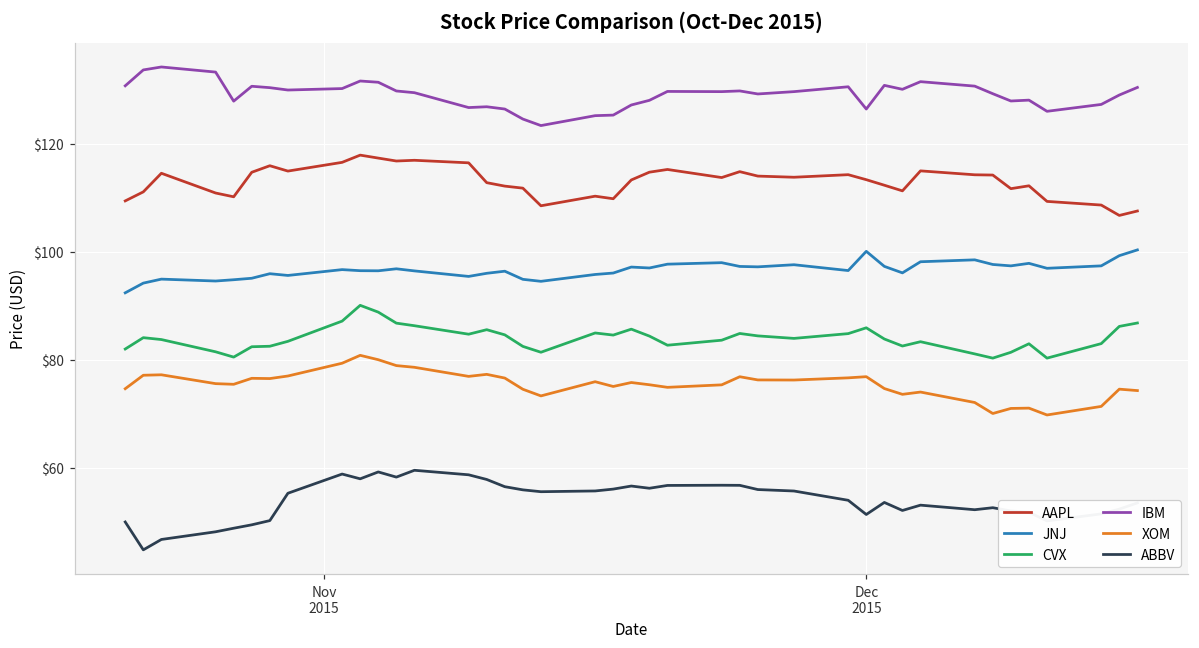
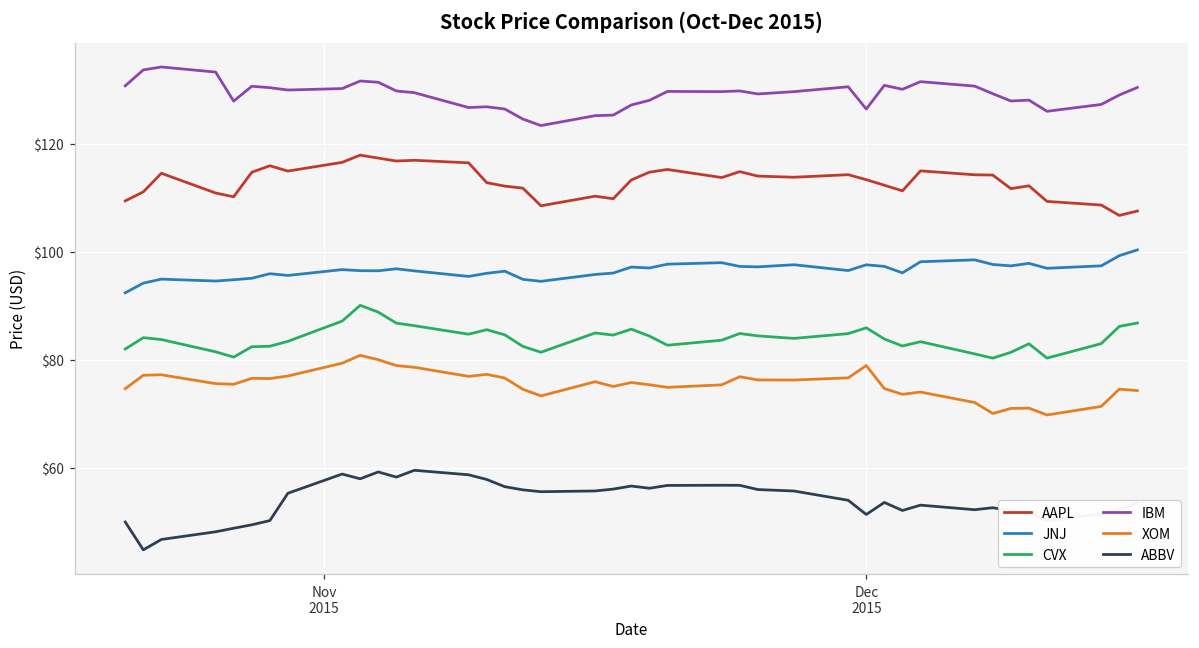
  {
    "AAPL": {
      "Dec 2015": "$113"
    },
    "JNJ": {
-     "Dec 2015": "$100"
+     "Dec 2015": "$98"
    },
    "CVX": {
      "Dec 2015": "$86"
    },
    "IBM": {
      "Dec 2015": "$126"
    },
    "XOM": {
-     "Dec 2015": "$77"
+     "Dec 2015": "$79"
    },
    "ABBV": {
      "Dec 2015": "$51"
    }
  }
